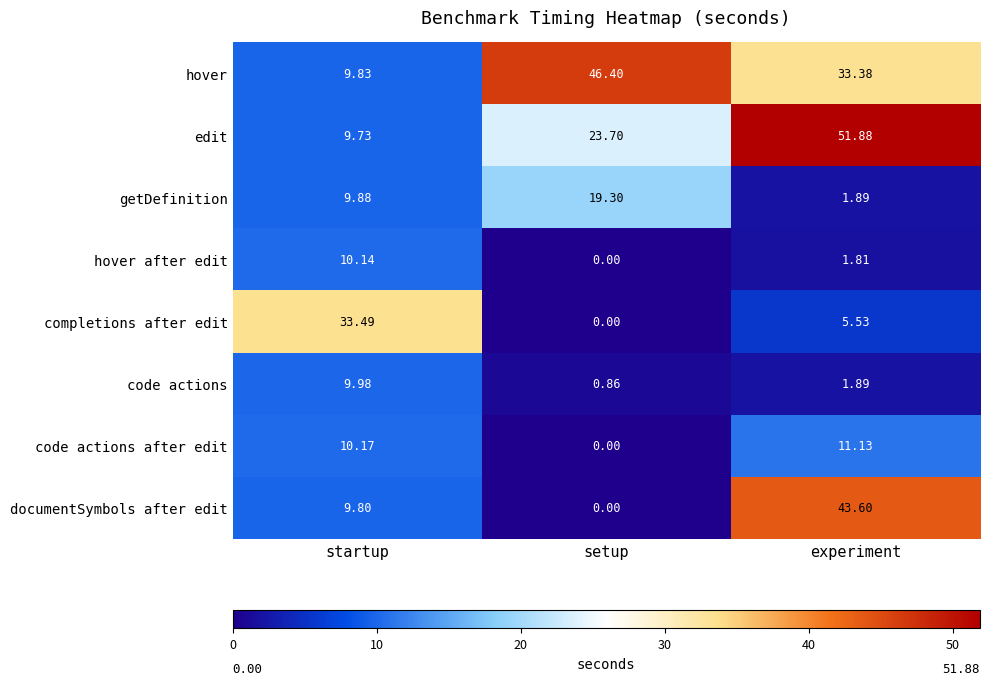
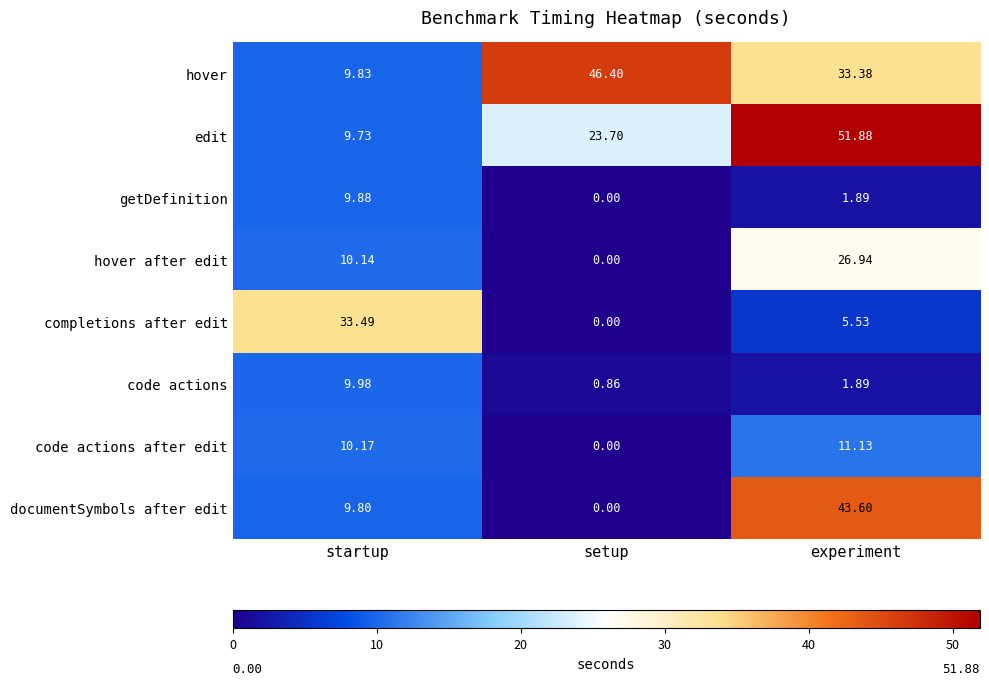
  {
    "hover": {
      "startup": 9.83,
      "setup": 46.40,
      "experiment": 33.38
    },
    "edit": {
      "startup": 9.73,
      "setup": 23.70,
      "experiment": 51.88
    },
    "getDefinition": {
      "startup": 9.88,
-     "setup": 19.30,
+     "setup": 0.00,
      "experiment": 1.89
    },
    "hover after edit": {
      "startup": 10.14,
      "setup": 0.00,
-     "experiment": 1.81
+     "experiment": 26.94
    },
    "completions after edit": {
      "startup": 33.49,
      "setup": 0.00,
      "experiment": 5.53
    },
    "code actions": {
      "startup": 9.98,
      "setup": 0.86,
      "experiment": 1.89
    },
    "code actions after edit": {
      "startup": 10.17,
      "setup": 0.00,
      "experiment": 11.13
    },
    "documentSymbols after edit": {
      "startup": 9.80,
      "setup": 0.00,
      "experiment": 43.60
    }
  }
